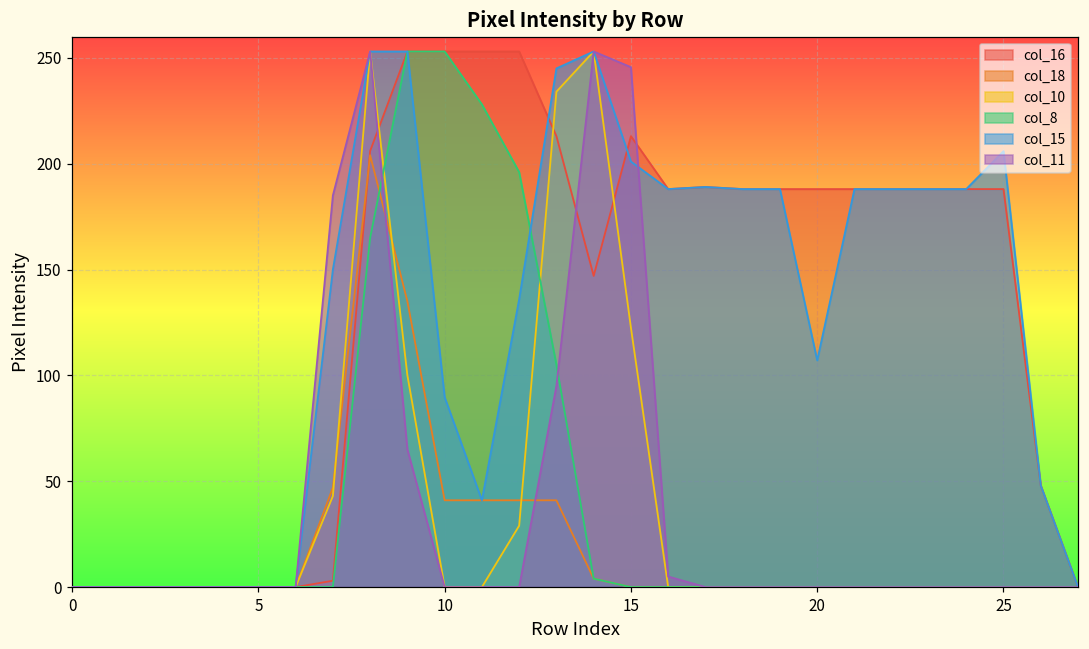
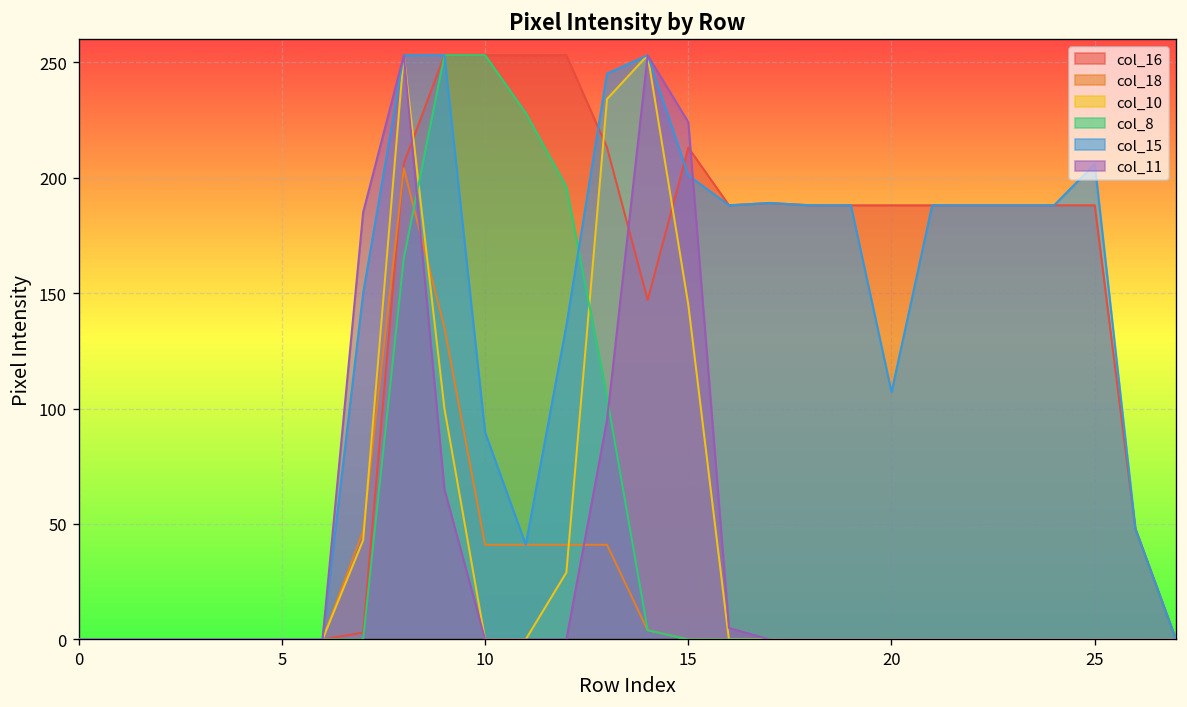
  {
    "col_10": {
-     "15": 123
+     "15": 145
    },
    "col_15": {
      "10": 90,
      "15": 201,
      "20": 107
    },
    "col_11": {
-     "15": 246
+     "15": 224
    }
  }
